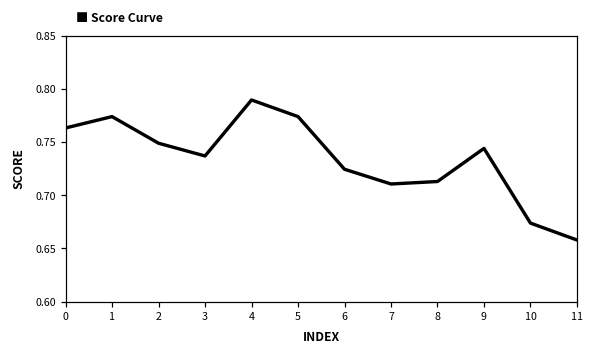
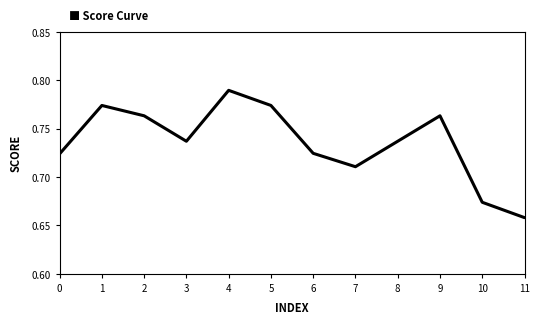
  {
-   "0": 0.76,
+   "0": 0.72,
    "1": 0.77,
-   "2": 0.75,
+   "2": 0.76,
    "3": 0.74,
    "4": 0.79,
    "5": 0.77,
    "6": 0.72,
    "7": 0.71,
-   "8": 0.71,
-   "9": 0.74,
+   "8": 0.74,
+   "9": 0.76,
    "10": 0.67,
    "11": 0.66
  }
